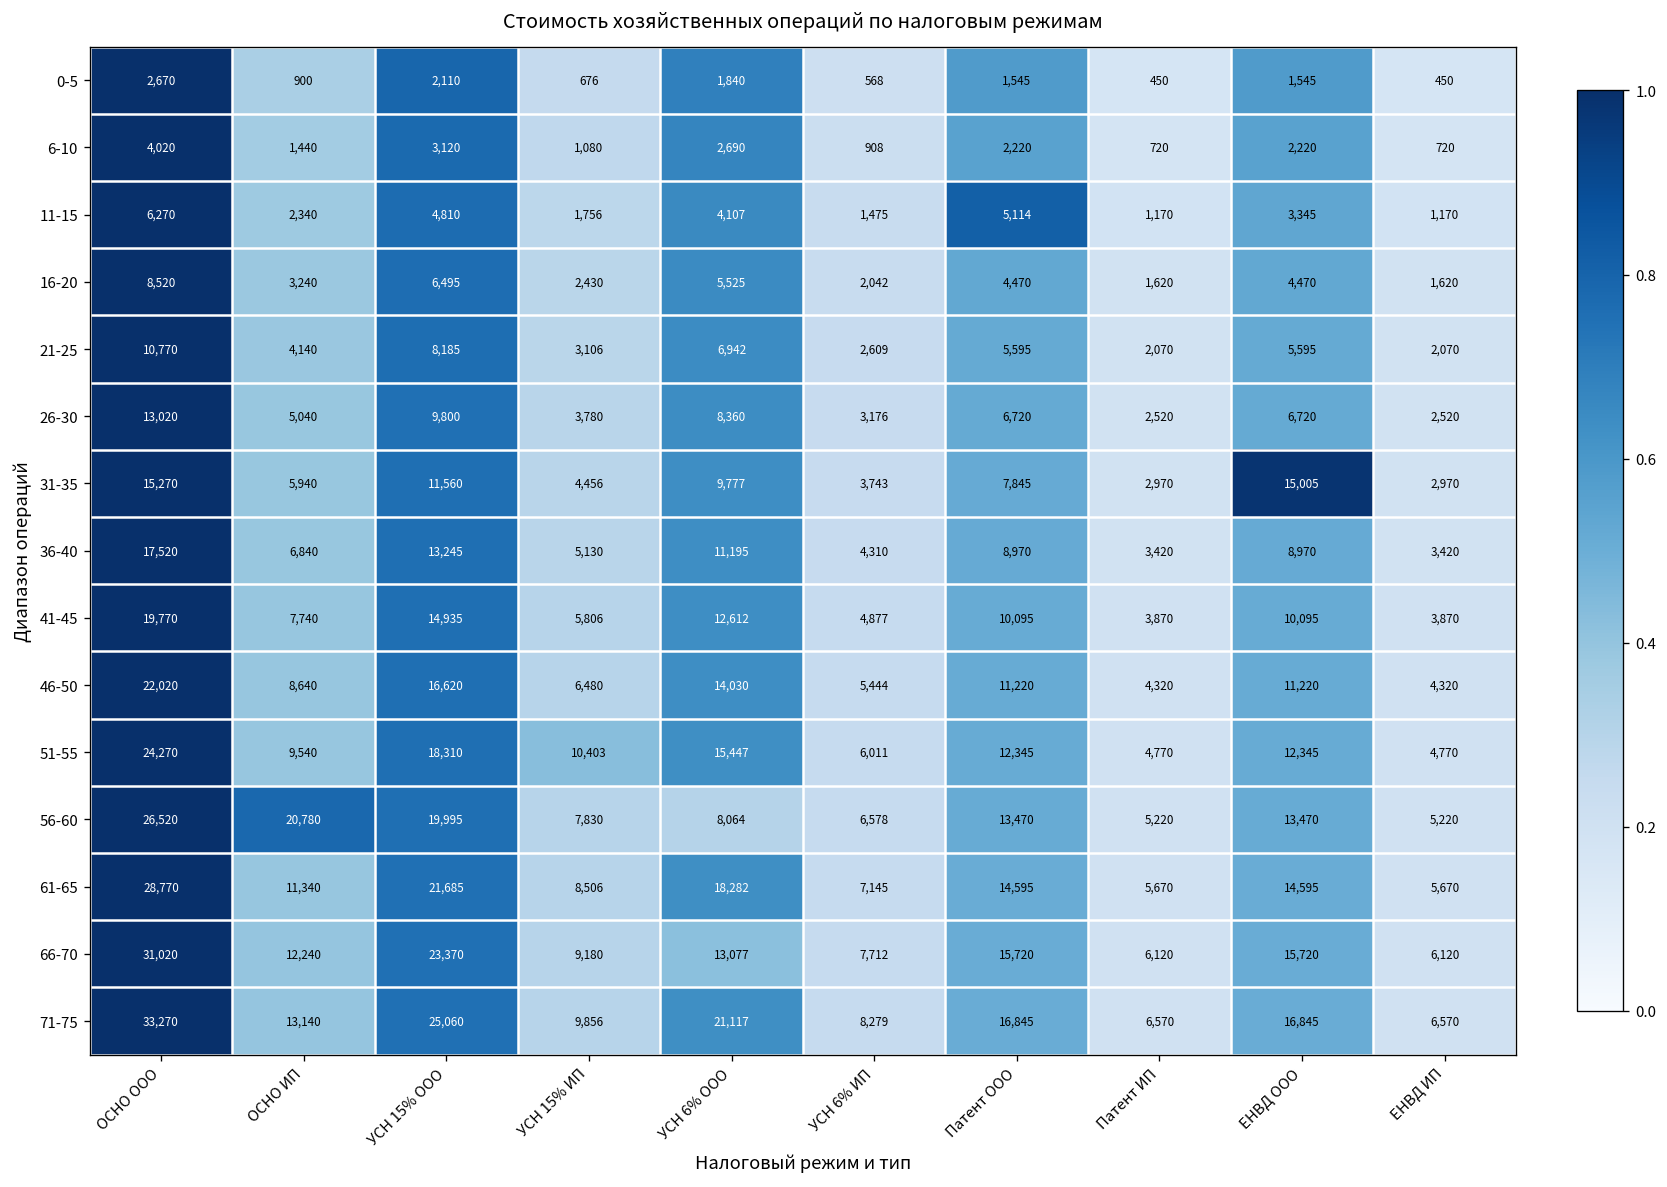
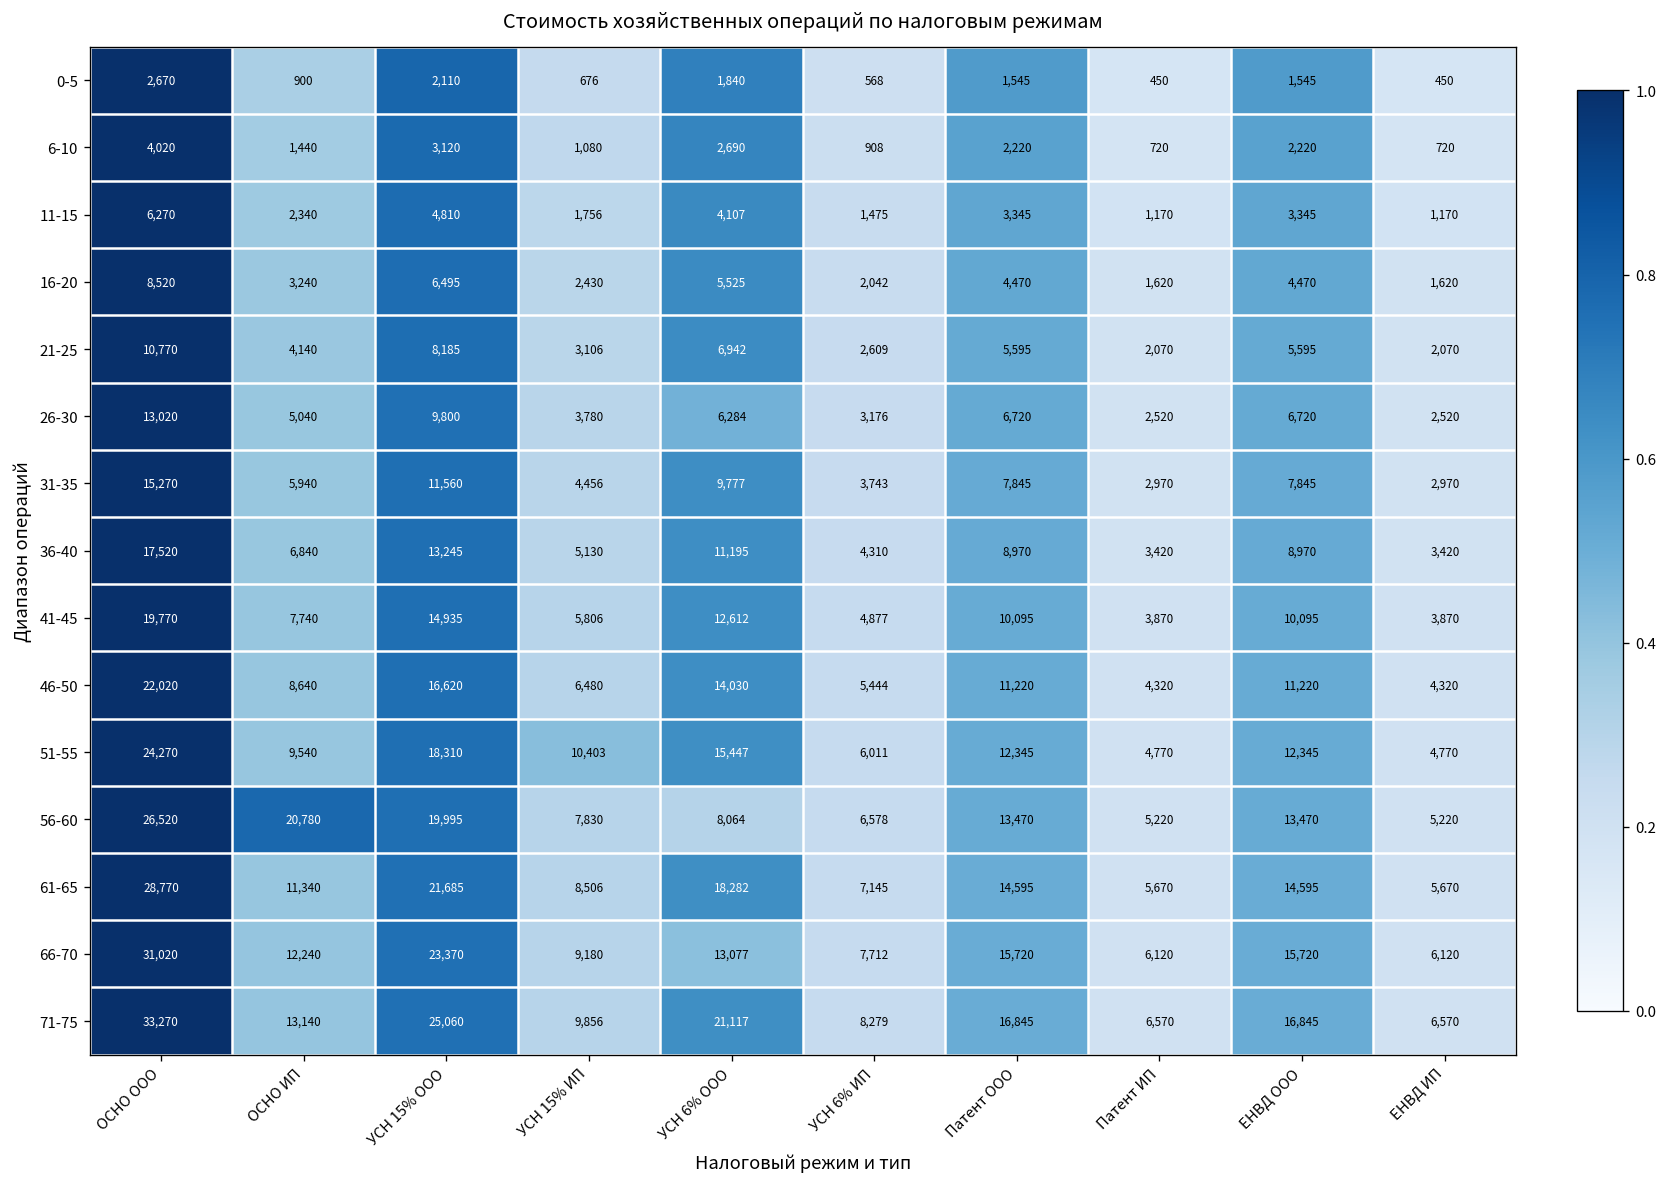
  {
    "0-5": {
      "ОСНО ООО": "2,670",
      "ОСНО ИП": "900",
      "УСН 15% ООО": "2,110",
      "УСН 15% ИП": "676",
      "УСН 6% ООО": "1,840",
      "УСН 6% ИП": "568",
      "Патент ООО": "1,545",
      "Патент ИП": "450",
      "ЕНВД ООО": "1,545",
      "ЕНВД ИП": "450"
    },
    "6-10": {
      "ОСНО ООО": "4,020",
      "ОСНО ИП": "1,440",
      "УСН 15% ООО": "3,120",
      "УСН 15% ИП": "1,080",
      "УСН 6% ООО": "2,690",
      "УСН 6% ИП": "908",
      "Патент ООО": "2,220",
      "Патент ИП": "720",
      "ЕНВД ООО": "2,220",
      "ЕНВД ИП": "720"
    },
    "11-15": {
      "ОСНО ООО": "6,270",
      "ОСНО ИП": "2,340",
      "УСН 15% ООО": "4,810",
      "УСН 15% ИП": "1,756",
      "УСН 6% ООО": "4,107",
      "УСН 6% ИП": "1,475",
-     "Патент ООО": "5,114",
+     "Патент ООО": "3,345",
      "Патент ИП": "1,170",
      "ЕНВД ООО": "3,345",
      "ЕНВД ИП": "1,170"
    },
    "16-20": {
      "ОСНО ООО": "8,520",
      "ОСНО ИП": "3,240",
      "УСН 15% ООО": "6,495",
      "УСН 15% ИП": "2,430",
      "УСН 6% ООО": "5,525",
      "УСН 6% ИП": "2,042",
      "Патент ООО": "4,470",
      "Патент ИП": "1,620",
      "ЕНВД ООО": "4,470",
      "ЕНВД ИП": "1,620"
    },
    "21-25": {
      "ОСНО ООО": "10,770",
      "ОСНО ИП": "4,140",
      "УСН 15% ООО": "8,185",
      "УСН 15% ИП": "3,106",
      "УСН 6% ООО": "6,942",
      "УСН 6% ИП": "2,609",
      "Патент ООО": "5,595",
      "Патент ИП": "2,070",
      "ЕНВД ООО": "5,595",
      "ЕНВД ИП": "2,070"
    },
    "26-30": {
      "ОСНО ООО": "13,020",
      "ОСНО ИП": "5,040",
      "УСН 15% ООО": "9,800",
      "УСН 15% ИП": "3,780",
-     "УСН 6% ООО": "8,360",
+     "УСН 6% ООО": "6,284",
      "УСН 6% ИП": "3,176",
      "Патент ООО": "6,720",
      "Патент ИП": "2,520",
      "ЕНВД ООО": "6,720",
      "ЕНВД ИП": "2,520"
    },
    "31-35": {
      "ОСНО ООО": "15,270",
      "ОСНО ИП": "5,940",
      "УСН 15% ООО": "11,560",
      "УСН 15% ИП": "4,456",
      "УСН 6% ООО": "9,777",
      "УСН 6% ИП": "3,743",
      "Патент ООО": "7,845",
      "Патент ИП": "2,970",
-     "ЕНВД ООО": "15,005",
+     "ЕНВД ООО": "7,845",
      "ЕНВД ИП": "2,970"
    },
    "36-40": {
      "ОСНО ООО": "17,520",
      "ОСНО ИП": "6,840",
      "УСН 15% ООО": "13,245",
      "УСН 15% ИП": "5,130",
      "УСН 6% ООО": "11,195",
      "УСН 6% ИП": "4,310",
      "Патент ООО": "8,970",
      "Патент ИП": "3,420",
      "ЕНВД ООО": "8,970",
      "ЕНВД ИП": "3,420"
    },
    "41-45": {
      "ОСНО ООО": "19,770",
      "ОСНО ИП": "7,740",
      "УСН 15% ООО": "14,935",
      "УСН 15% ИП": "5,806",
      "УСН 6% ООО": "12,612",
      "УСН 6% ИП": "4,877",
      "Патент ООО": "10,095",
      "Патент ИП": "3,870",
      "ЕНВД ООО": "10,095",
      "ЕНВД ИП": "3,870"
    },
    "46-50": {
      "ОСНО ООО": "22,020",
      "ОСНО ИП": "8,640",
      "УСН 15% ООО": "16,620",
      "УСН 15% ИП": "6,480",
      "УСН 6% ООО": "14,030",
      "УСН 6% ИП": "5,444",
      "Патент ООО": "11,220",
      "Патент ИП": "4,320",
      "ЕНВД ООО": "11,220",
      "ЕНВД ИП": "4,320"
    },
    "51-55": {
      "ОСНО ООО": "24,270",
      "ОСНО ИП": "9,540",
      "УСН 15% ООО": "18,310",
      "УСН 15% ИП": "10,403",
      "УСН 6% ООО": "15,447",
      "УСН 6% ИП": "6,011",
      "Патент ООО": "12,345",
      "Патент ИП": "4,770",
      "ЕНВД ООО": "12,345",
      "ЕНВД ИП": "4,770"
    },
    "56-60": {
      "ОСНО ООО": "26,520",
      "ОСНО ИП": "20,780",
      "УСН 15% ООО": "19,995",
      "УСН 15% ИП": "7,830",
      "УСН 6% ООО": "8,064",
      "УСН 6% ИП": "6,578",
      "Патент ООО": "13,470",
      "Патент ИП": "5,220",
      "ЕНВД ООО": "13,470",
      "ЕНВД ИП": "5,220"
    },
    "61-65": {
      "ОСНО ООО": "28,770",
      "ОСНО ИП": "11,340",
      "УСН 15% ООО": "21,685",
      "УСН 15% ИП": "8,506",
      "УСН 6% ООО": "18,282",
      "УСН 6% ИП": "7,145",
      "Патент ООО": "14,595",
      "Патент ИП": "5,670",
      "ЕНВД ООО": "14,595",
      "ЕНВД ИП": "5,670"
    },
    "66-70": {
      "ОСНО ООО": "31,020",
      "ОСНО ИП": "12,240",
      "УСН 15% ООО": "23,370",
      "УСН 15% ИП": "9,180",
      "УСН 6% ООО": "13,077",
      "УСН 6% ИП": "7,712",
      "Патент ООО": "15,720",
      "Патент ИП": "6,120",
      "ЕНВД ООО": "15,720",
      "ЕНВД ИП": "6,120"
    },
    "71-75": {
      "ОСНО ООО": "33,270",
      "ОСНО ИП": "13,140",
      "УСН 15% ООО": "25,060",
      "УСН 15% ИП": "9,856",
      "УСН 6% ООО": "21,117",
      "УСН 6% ИП": "8,279",
      "Патент ООО": "16,845",
      "Патент ИП": "6,570",
      "ЕНВД ООО": "16,845",
      "ЕНВД ИП": "6,570"
    }
  }
